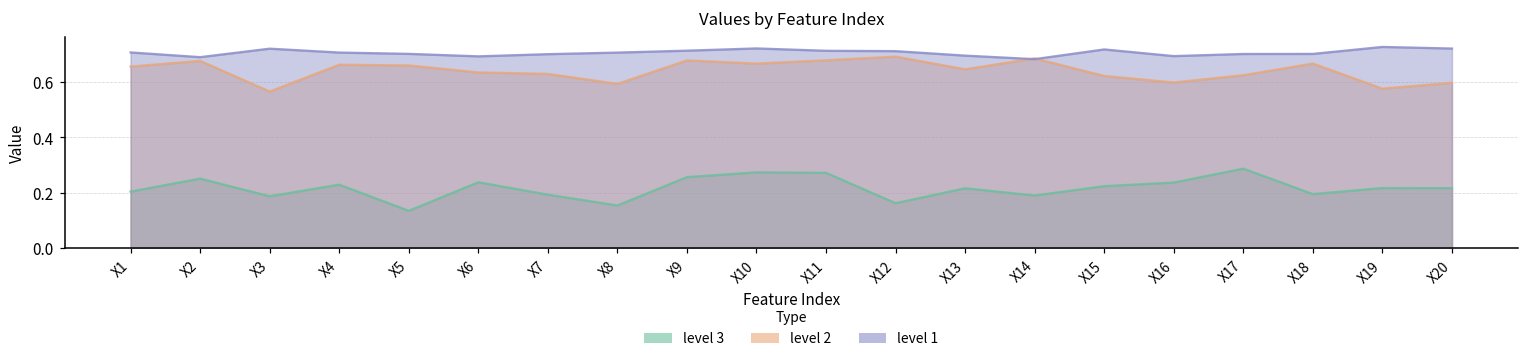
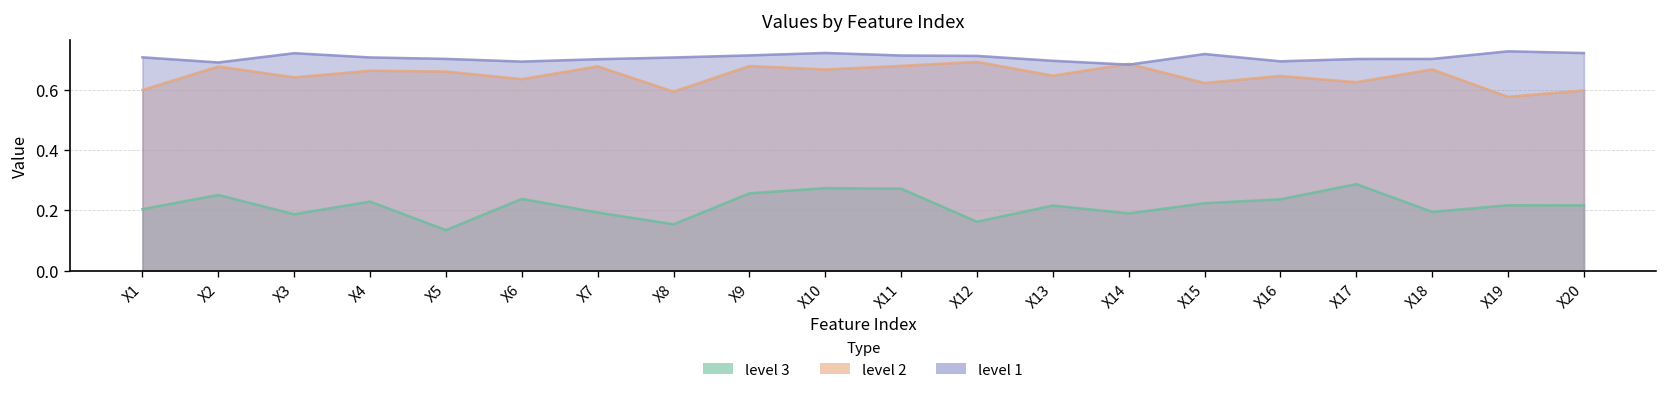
  {
    "level 2": {
-     "X1": 0.66,
+     "X1": 0.60,
      "X2": 0.68,
-     "X3": 0.57,
+     "X3": 0.64,
      "X4": 0.66,
      "X5": 0.66,
      "X6": 0.63,
-     "X7": 0.63,
+     "X7": 0.68,
      "X8": 0.59,
      "X9": 0.68,
      "X10": 0.67,
      "X11": 0.68,
      "X12": 0.69,
      "X13": 0.65,
      "X15": 0.62,
-     "X16": 0.60,
+     "X16": 0.65,
      "X17": 0.62,
      "X18": 0.67,
      "X19": 0.58,
      "X20": 0.60
    }
  }
